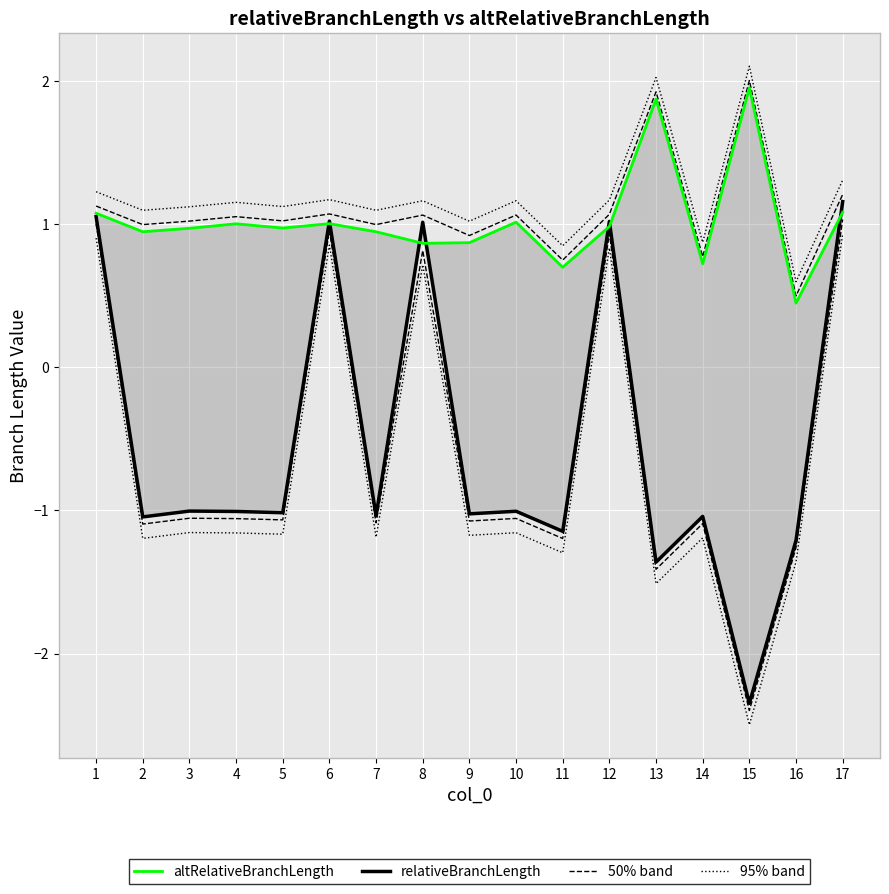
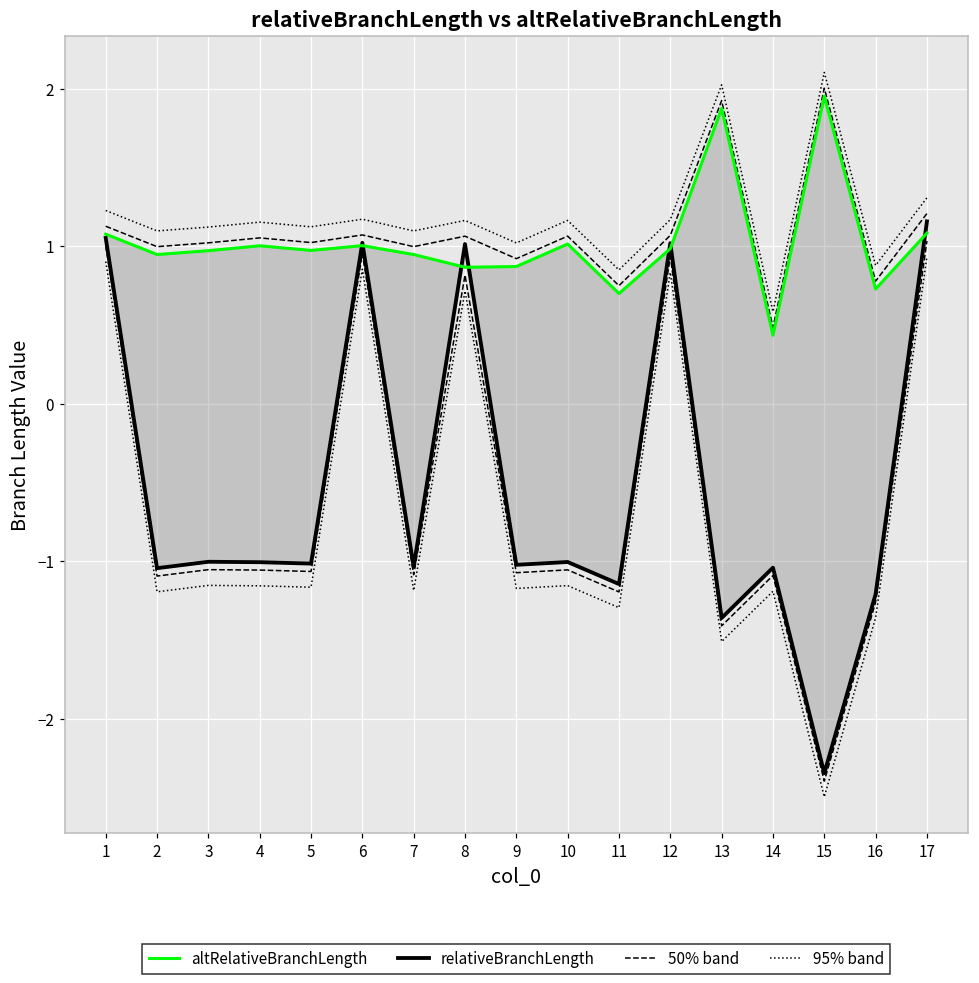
  {
    "altRelativeBranchLength": {
      "6": 1.00,
      "8": 0.87,
      "12": 0.98,
-     "14": 0.72,
-     "16": 0.45,
+     "14": 0.43,
+     "16": 0.73,
      "17": 1.08
    }
  }
